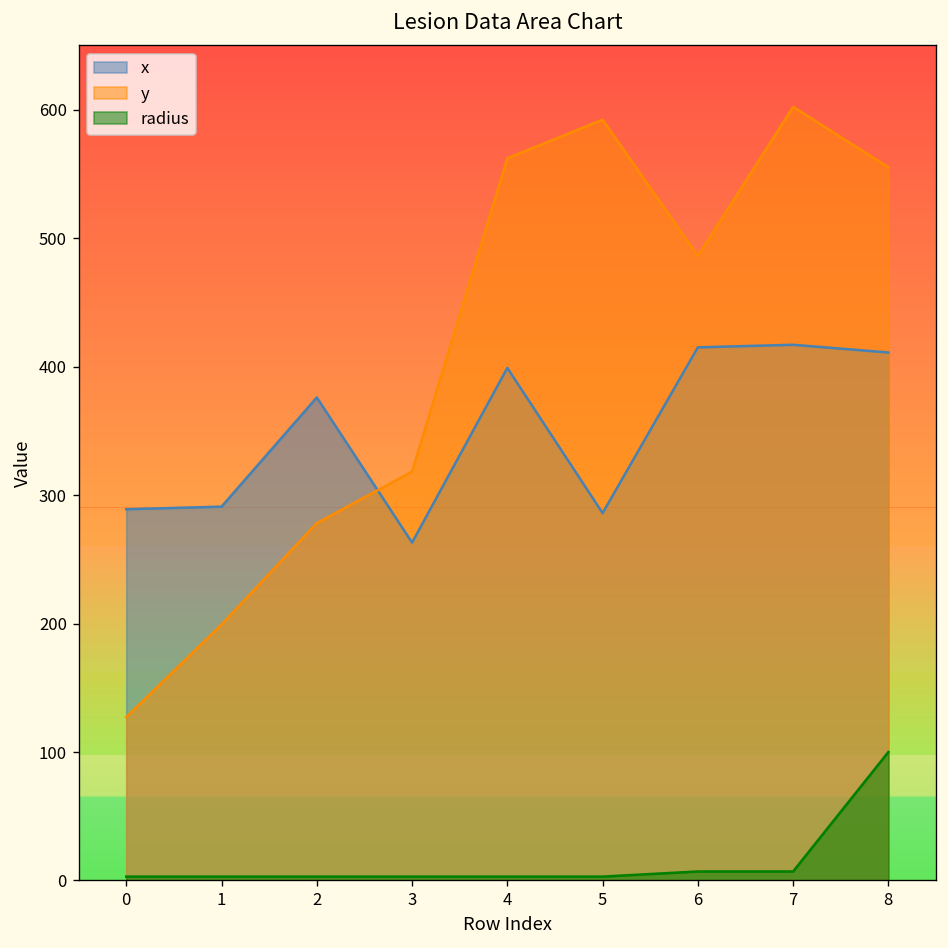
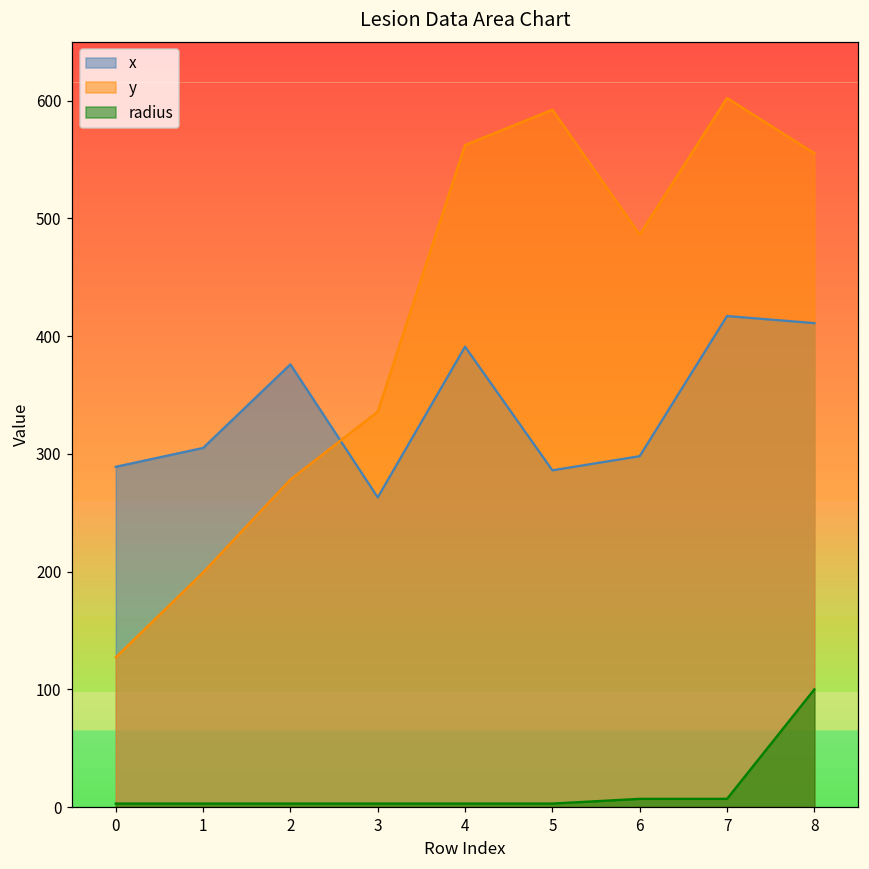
  {
    "x": {
      "0": 289,
-     "1": 291,
+     "1": 305,
      "2": 376,
      "3": 263,
-     "4": 399,
+     "4": 391,
      "5": 286,
-     "6": 415,
+     "6": 298,
      "7": 417,
      "8": 411
    },
    "y": {
      "0": 127,
      "1": 199,
      "2": 278,
-     "3": 318,
+     "3": 336,
      "4": 562,
      "5": 592,
      "6": 486,
      "7": 602,
      "8": 555
    },
    "radius": {
      "0": 3,
      "1": 3,
      "2": 3,
      "3": 3,
      "4": 3,
      "5": 3,
      "6": 7,
      "7": 7,
      "8": 100
    }
  }
